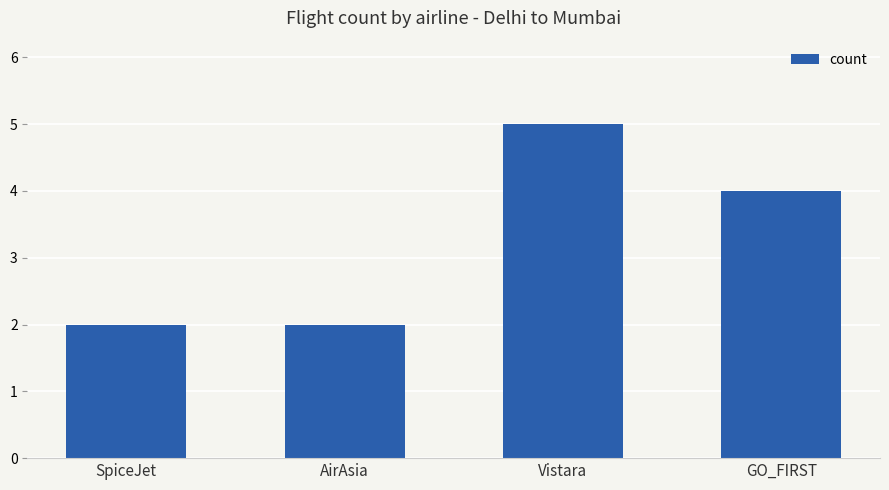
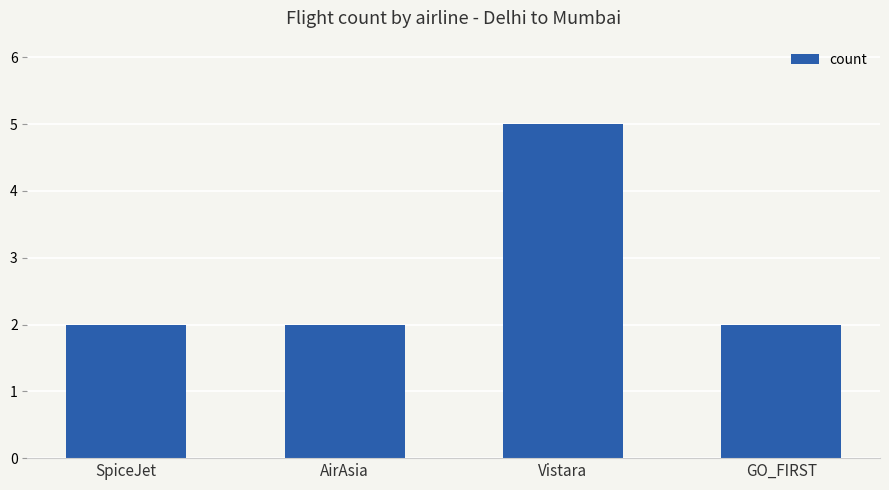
  {
    "SpiceJet": 2,
    "AirAsia": 2,
    "Vistara": 5,
-   "GO_FIRST": 4
+   "GO_FIRST": 2
  }
